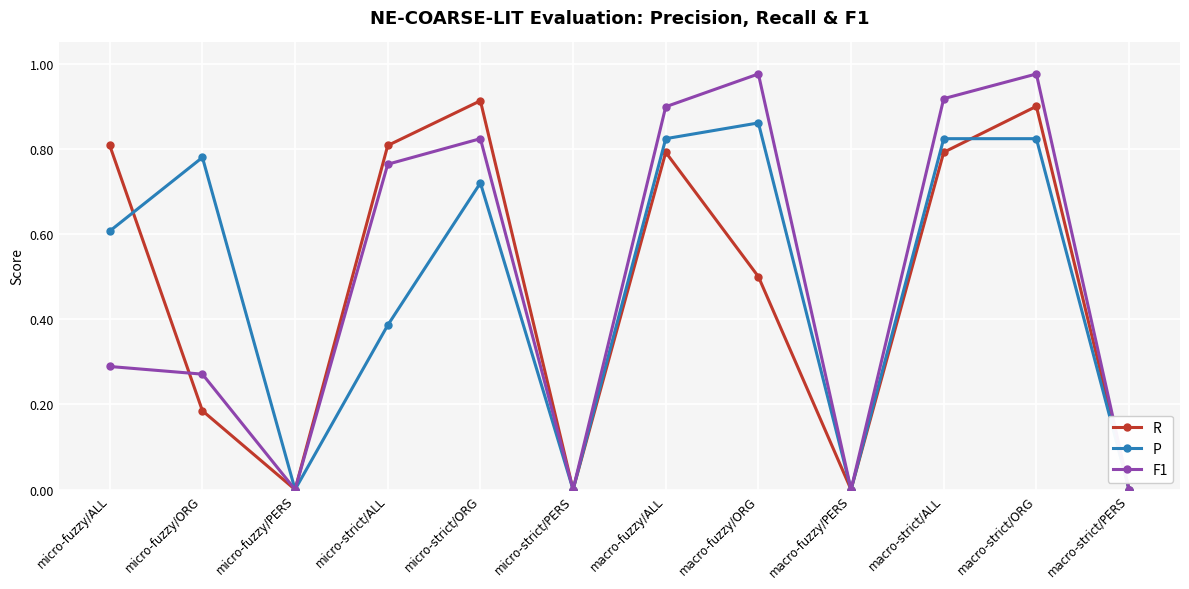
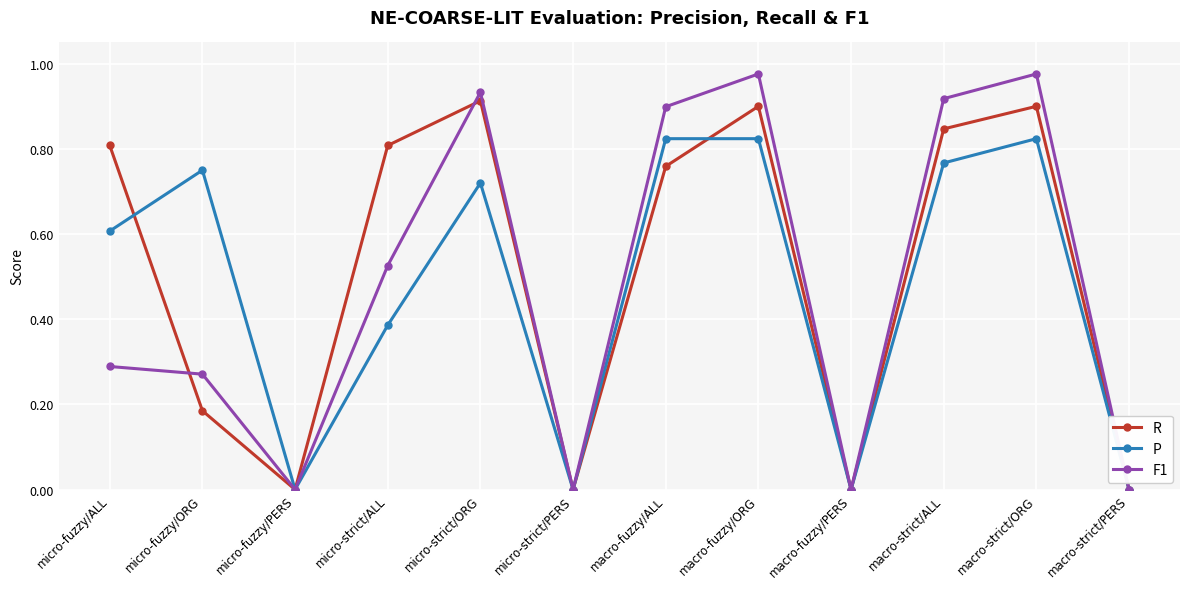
  {
    "R": {
      "micro-fuzzy/ALL": 0.81,
      "micro-fuzzy/ORG": 0.19,
      "micro-strict/ALL": 0.81,
      "micro-strict/ORG": 0.91,
-     "macro-fuzzy/ALL": 0.79,
-     "macro-fuzzy/ORG": 0.5,
-     "macro-strict/ALL": 0.79,
+     "macro-fuzzy/ALL": 0.76,
+     "macro-fuzzy/ORG": 0.9,
+     "macro-strict/ALL": 0.85,
      "macro-strict/ORG": 0.90
    },
    "P": {
      "micro-fuzzy/ALL": 0.61,
-     "micro-fuzzy/ORG": 0.78,
+     "micro-fuzzy/ORG": 0.75,
      "micro-strict/ALL": 0.39,
      "micro-strict/ORG": 0.72,
      "macro-fuzzy/ALL": 0.82,
-     "macro-fuzzy/ORG": 0.86,
-     "macro-strict/ALL": 0.82,
+     "macro-fuzzy/ORG": 0.82,
+     "macro-strict/ALL": 0.77,
      "macro-strict/ORG": 0.82
    },
    "F1": {
      "micro-fuzzy/ALL": 0.29,
      "micro-fuzzy/ORG": 0.27,
-     "micro-strict/ALL": 0.76,
-     "micro-strict/ORG": 0.82,
+     "micro-strict/ALL": 0.53,
+     "micro-strict/ORG": 0.93,
      "macro-fuzzy/ALL": 0.90,
      "macro-fuzzy/ORG": 0.98,
      "macro-strict/ALL": 0.92,
      "macro-strict/ORG": 0.98
    }
  }
